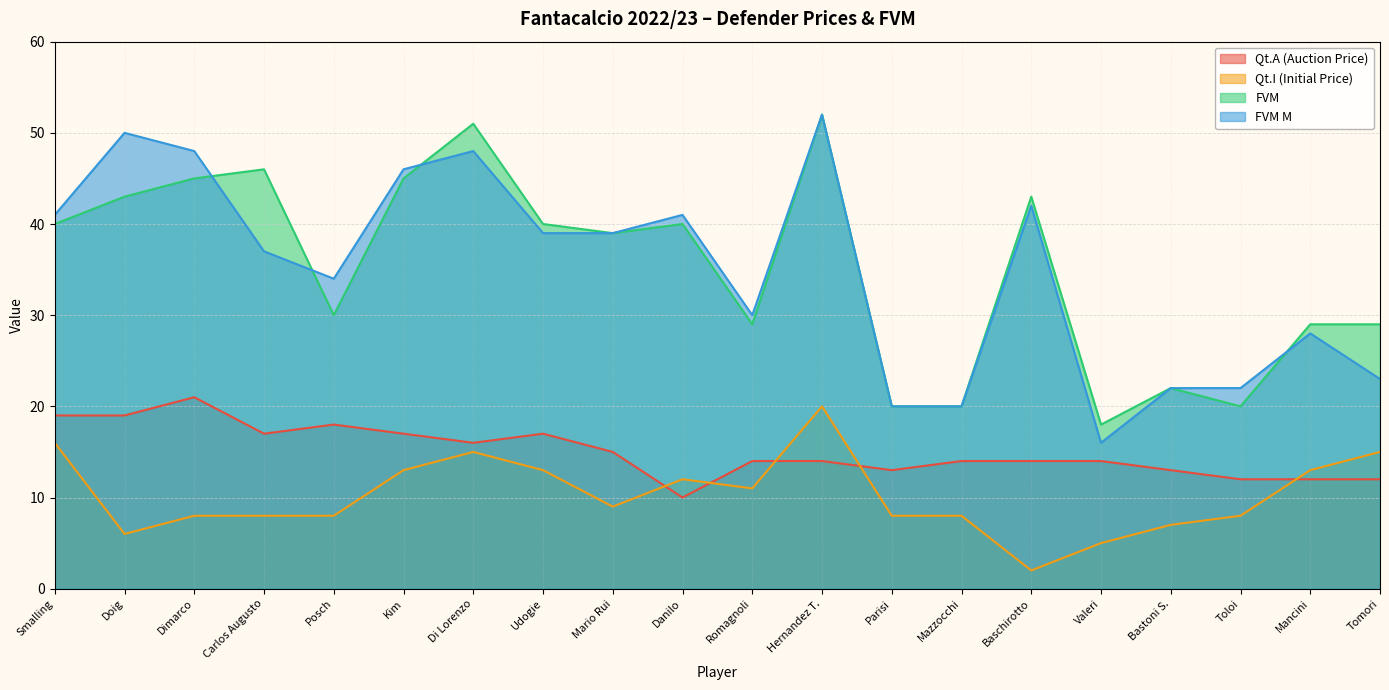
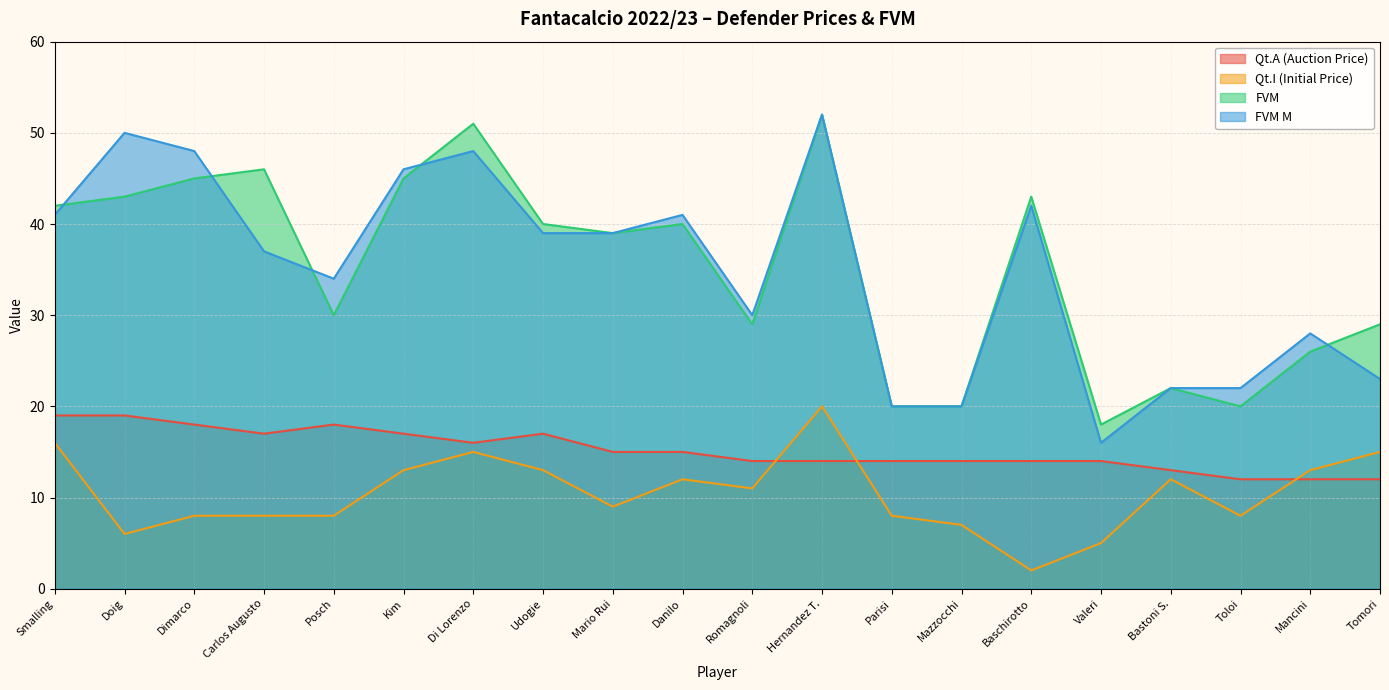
  {
    "Qt.A (Auction Price)": {
      "Smalling": 19,
      "Doig": 19,
-     "Dimarco": 21,
+     "Dimarco": 18,
      "Carlos Augusto": 17,
      "Posch": 18,
      "Kim": 17,
      "Di Lorenzo": 16,
      "Udogie": 17,
      "Mario Rui": 15,
-     "Danilo": 10,
+     "Danilo": 15,
      "Romagnoli": 14,
      "Hernandez T.": 14,
-     "Parisi": 13,
+     "Parisi": 14,
      "Mazzocchi": 14,
      "Baschirotto": 14,
      "Valeri": 14,
      "Bastoni S.": 13,
      "Toloi": 12,
      "Mancini": 12,
      "Tomori": 12
    },
    "Qt.I (Initial Price)": {
      "Smalling": 16,
      "Doig": 6,
      "Dimarco": 8,
      "Carlos Augusto": 8,
      "Posch": 8,
      "Kim": 13,
      "Di Lorenzo": 15,
      "Udogie": 13,
      "Mario Rui": 9,
      "Danilo": 12,
      "Romagnoli": 11,
      "Hernandez T.": 20,
      "Parisi": 8,
-     "Mazzocchi": 8,
+     "Mazzocchi": 7,
      "Baschirotto": 2,
      "Valeri": 5,
-     "Bastoni S.": 7,
+     "Bastoni S.": 12,
      "Toloi": 8,
      "Mancini": 13,
      "Tomori": 15
    },
    "FVM": {
-     "Smalling": 40,
+     "Smalling": 42,
      "Doig": 43,
      "Dimarco": 45,
      "Carlos Augusto": 46,
      "Posch": 30,
      "Kim": 45,
      "Di Lorenzo": 51,
      "Udogie": 40,
      "Danilo": 40,
      "Romagnoli": 29,
      "Baschirotto": 43,
      "Valeri": 18,
      "Toloi": 20,
-     "Mancini": 29,
+     "Mancini": 26,
      "Tomori": 29
    },
    "FVM M": {
      "Smalling": 41,
      "Doig": 50,
      "Dimarco": 48,
      "Carlos Augusto": 37,
      "Posch": 34,
      "Kim": 46,
      "Di Lorenzo": 48,
      "Udogie": 39,
      "Danilo": 41,
      "Romagnoli": 30,
      "Baschirotto": 42,
      "Valeri": 16,
      "Toloi": 22,
      "Mancini": 28,
      "Tomori": 23
    }
  }
